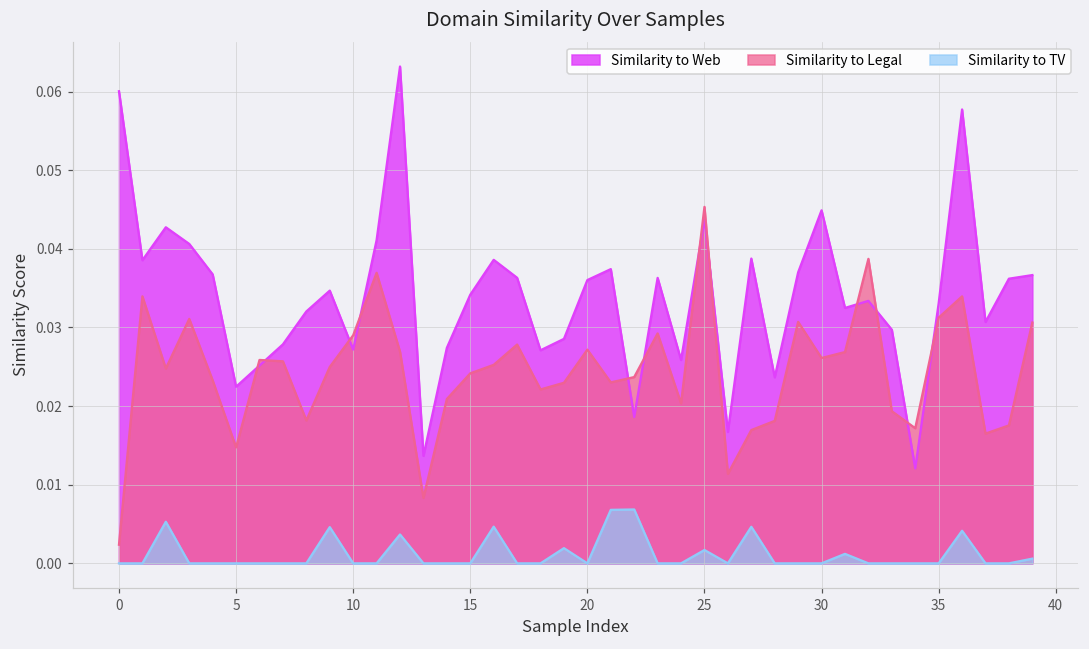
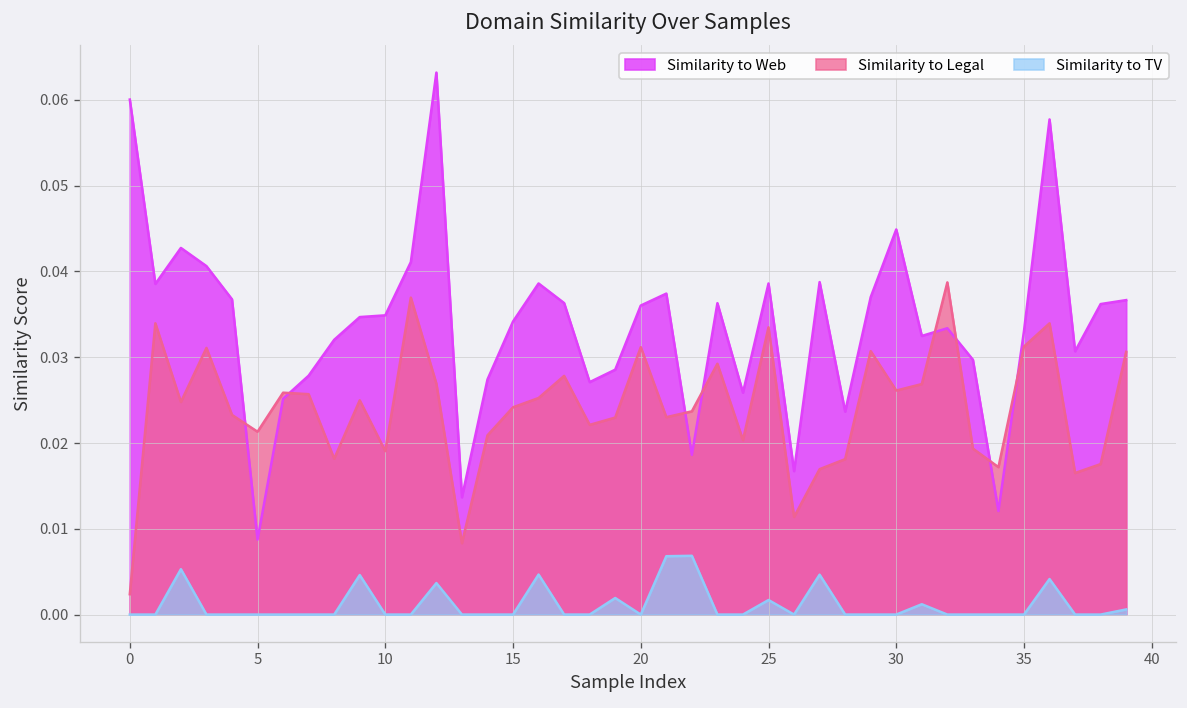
  {
    "Similarity to Web": {
      "0": 0.060,
-     "5": 0.022,
-     "10": 0.027,
+     "5": 0.009,
+     "10": 0.035,
      "15": 0.034,
      "20": 0.036,
-     "25": 0.044,
+     "25": 0.039,
      "30": 0.045,
      "35": 0.033
    },
    "Similarity to Legal": {
      "0": 0.002,
-     "5": 0.015,
-     "10": 0.029,
+     "5": 0.021,
+     "10": 0.019,
      "15": 0.024,
-     "20": 0.027,
-     "25": 0.045,
+     "20": 0.031,
+     "25": 0.033,
      "30": 0.026,
      "35": 0.031
    },
    "Similarity to TV": {
      "0": 0.000,
      "5": 0.000,
      "10": 0.000,
      "15": 0.000,
      "20": 0.000,
      "25": 0.002,
      "30": 0.000,
      "35": 0.000
    }
  }
